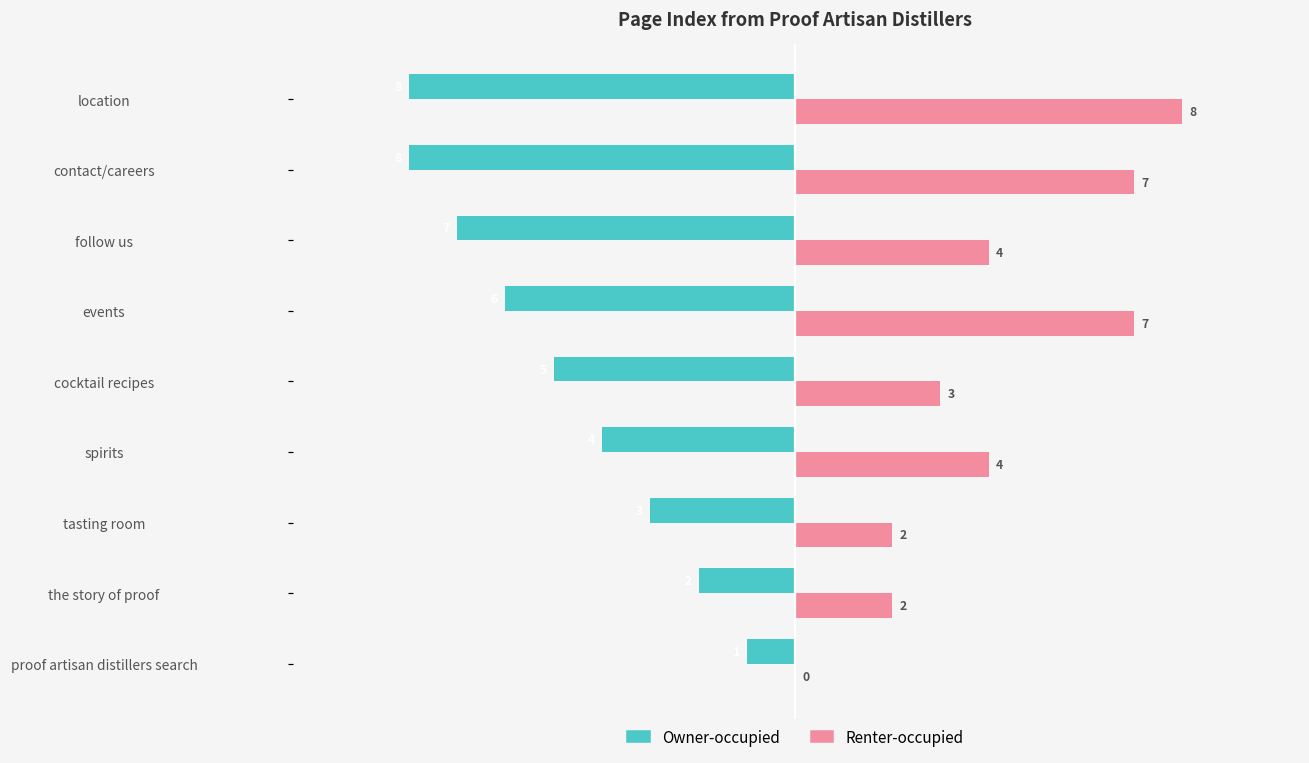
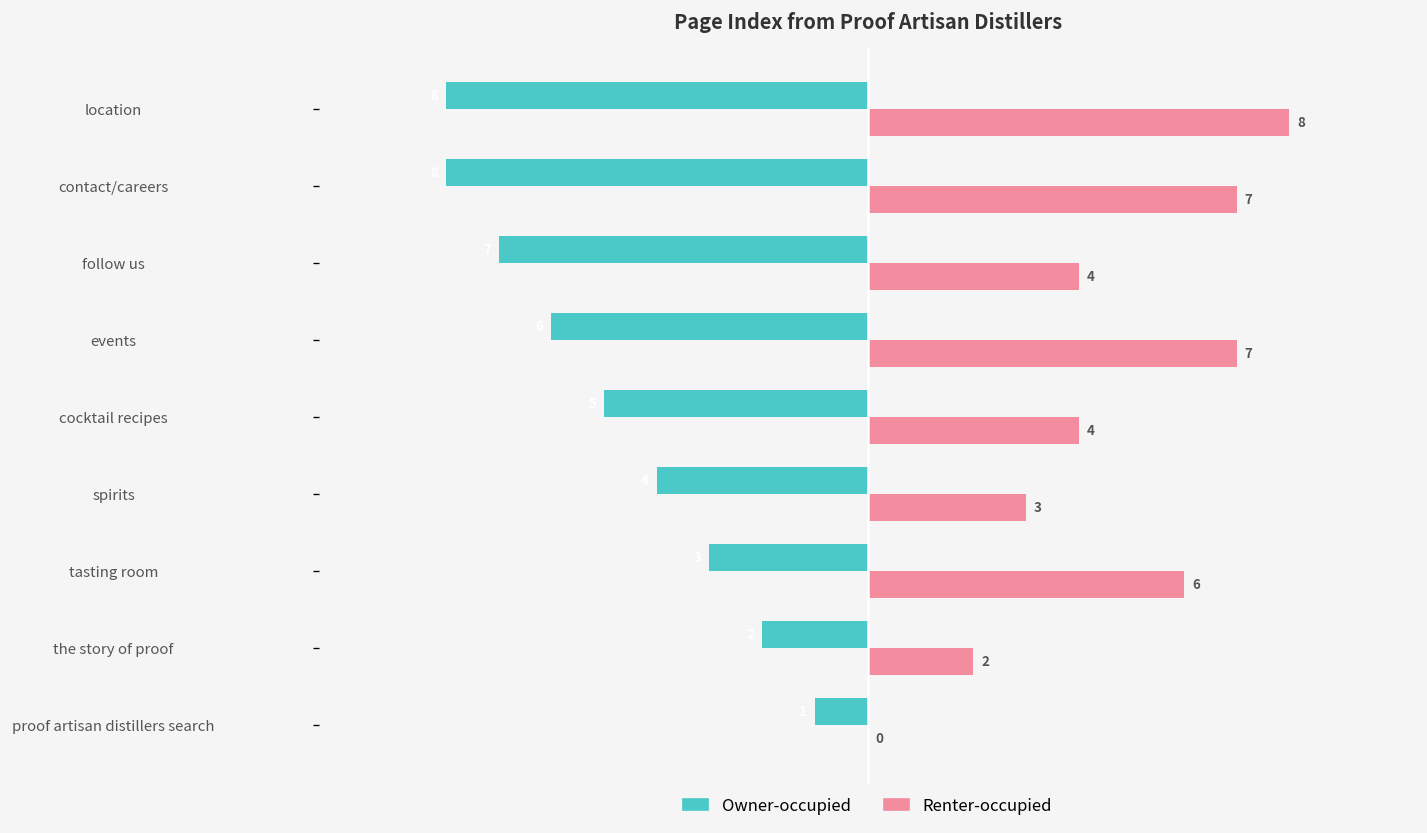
  {
    "Renter-occupied": {
      "location": 8,
      "contact/careers": 7,
      "follow us": 4,
      "events": 7,
-     "cocktail recipes": 3,
-     "spirits": 4,
-     "tasting room": 2,
+     "cocktail recipes": 4,
+     "spirits": 3,
+     "tasting room": 6,
      "the story of proof": 2,
      "proof artisan distillers search": 0
    }
  }
